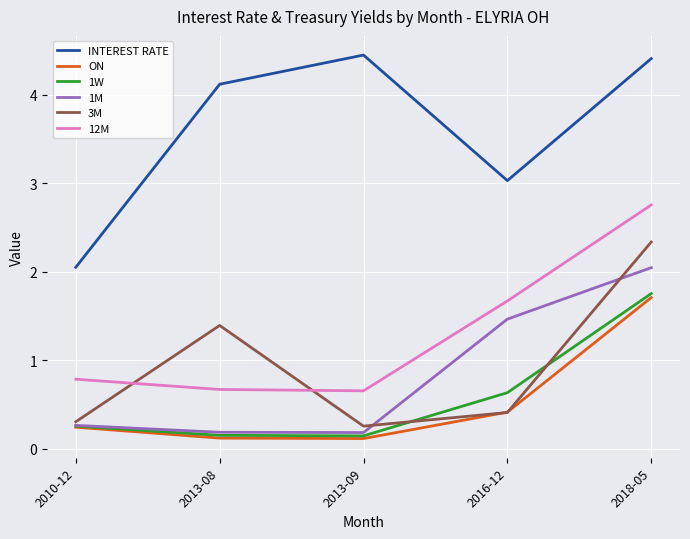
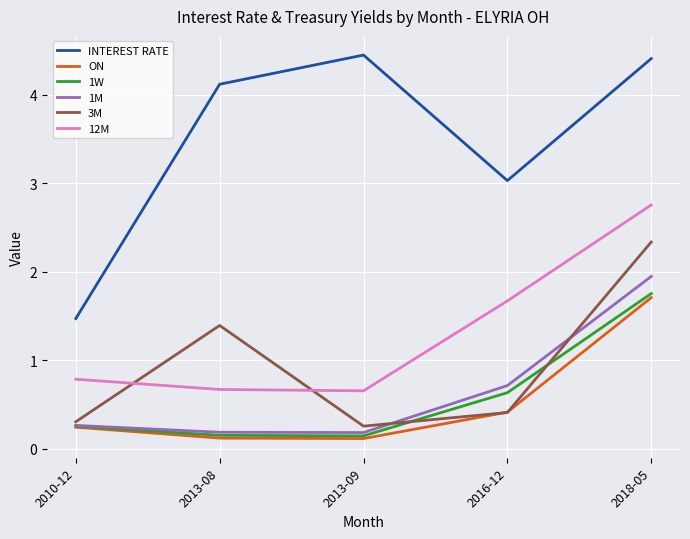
  {
    "INTEREST RATE": {
-     "2010-12": 2.1,
+     "2010-12": 1.5,
      "2013-08": 4.1,
      "2013-09": 4.5,
      "2016-12": 3.0,
      "2018-05": 4.4
    },
    "ON": {
      "2013-08": 0.1,
      "2013-09": 0.1,
      "2018-05": 1.7
    },
    "1W": {
      "2013-08": 0.1,
      "2013-09": 0.1,
      "2016-12": 0.6,
      "2018-05": 1.8
    },
    "1M": {
      "2013-08": 0.2,
      "2013-09": 0.2,
-     "2016-12": 1.5,
-     "2018-05": 2.0
+     "2016-12": 0.7,
+     "2018-05": 1.9
    },
    "3M": {
      "2010-12": 0.3,
      "2013-08": 1.4,
      "2013-09": 0.3,
      "2018-05": 2.3
    },
    "12M": {
      "2010-12": 0.8,
      "2013-08": 0.7,
      "2013-09": 0.7,
      "2016-12": 1.7,
      "2018-05": 2.8
    }
  }
